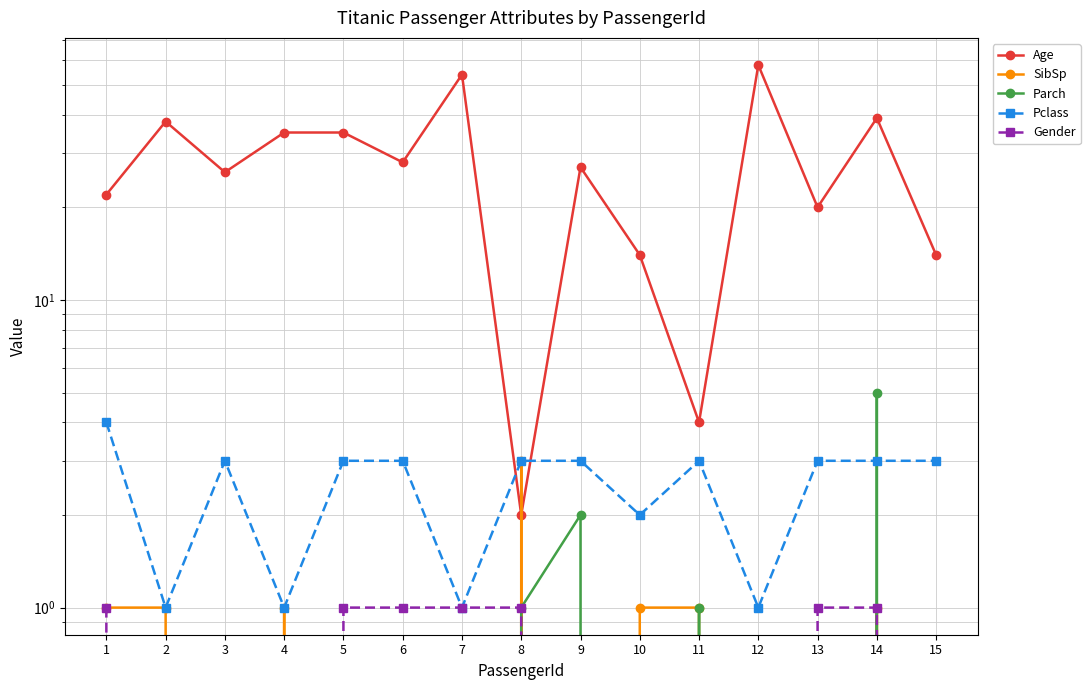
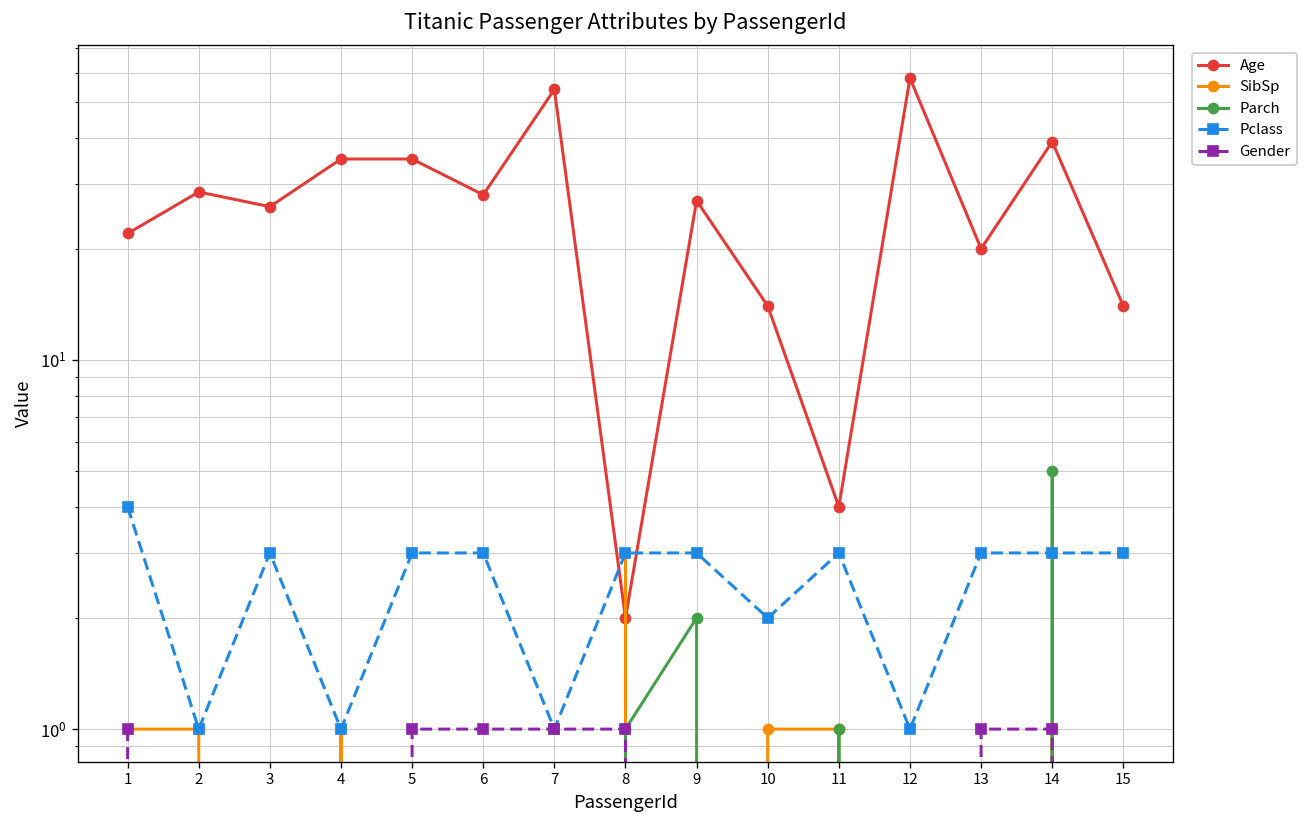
  {
    "Age": {
      "1": 22,
-     "2": 38,
+     "2": 29,
      "3": 26,
      "4": 35,
      "5": 35,
      "6": 28,
      "7": 54,
      "8": 2,
      "9": 27,
      "10": 14,
      "11": 4,
      "12": 58,
      "13": 20,
      "14": 39,
      "15": 14
    },
    "SibSp": {
      "10": 1
    },
    "Parch": {
      "9": 2,
      "14": 5
    },
    "Pclass": {
      "1": 4,
      "3": 3,
      "5": 3,
      "6": 3,
      "9": 3,
      "10": 2,
      "11": 3,
      "12": 1,
      "13": 3,
      "14": 3,
      "15": 3
    },
    "Gender": {
      "5": 1,
      "6": 1,
      "13": 1
    }
  }
